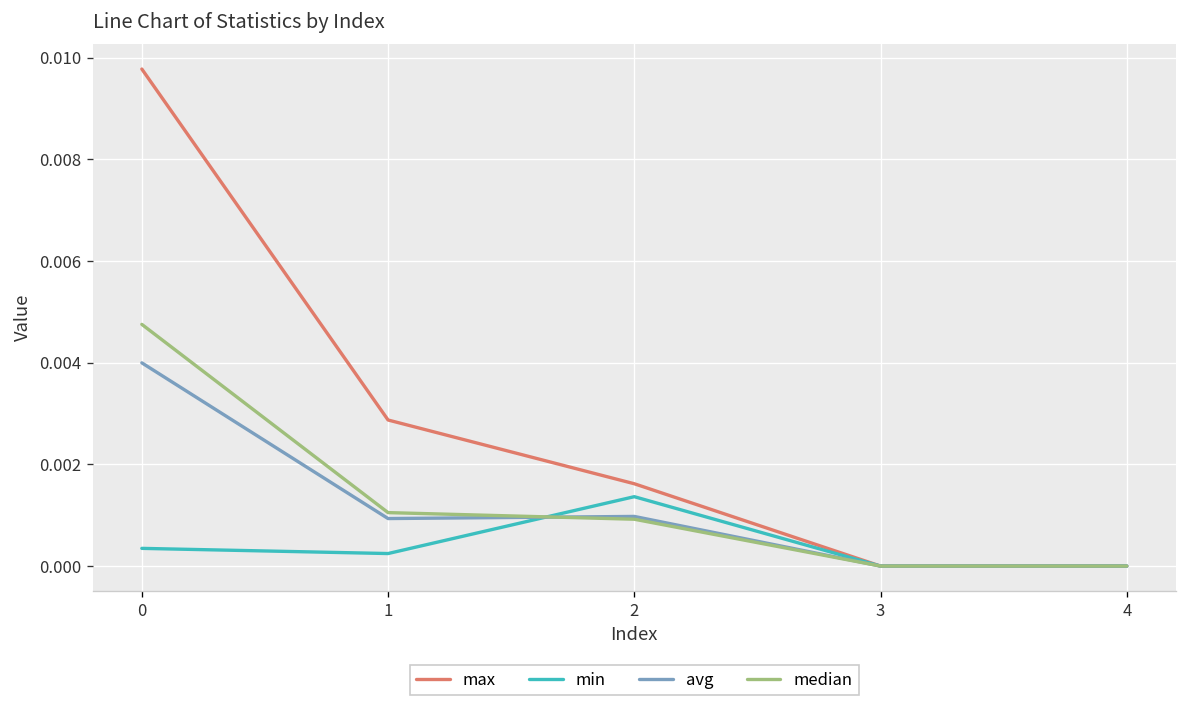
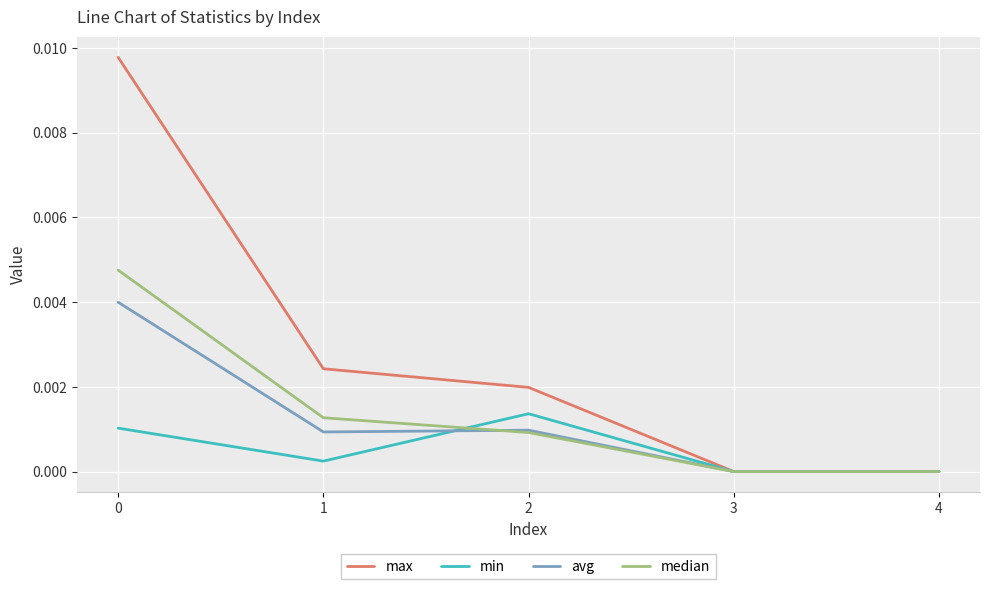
  {
    "max": {
      "0": 0.0098,
-     "1": 0.0029,
-     "2": 0.0016
+     "1": 0.0024,
+     "2": 0.0020
    },
    "min": {
-     "0": 0.0003,
+     "0": 0.0010,
      "1": 0.0002,
      "2": 0.0014
    },
    "avg": {
      "0": 0.0040,
      "1": 0.0009
    },
    "median": {
      "0": 0.0048,
-     "1": 0.0011
+     "1": 0.0013
    }
  }
